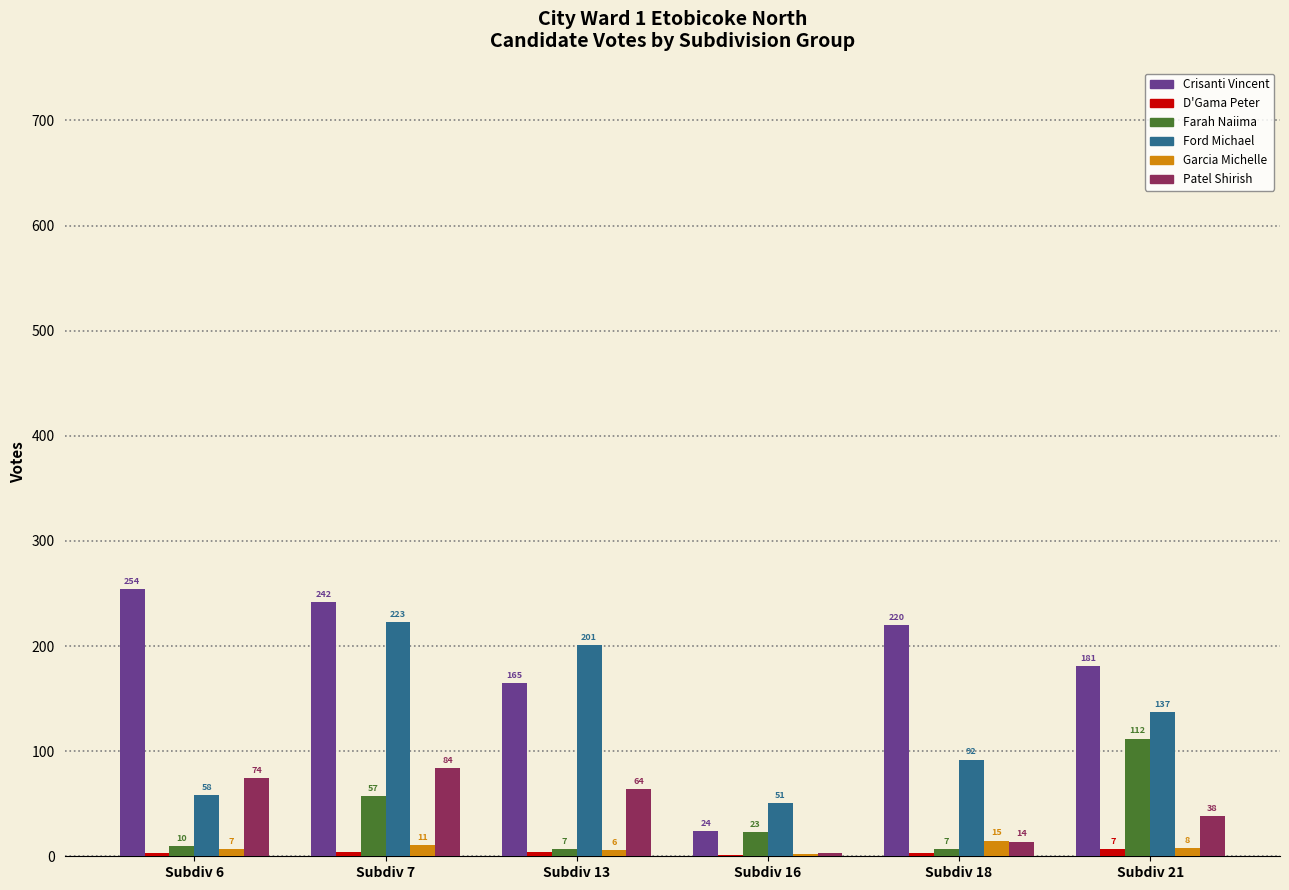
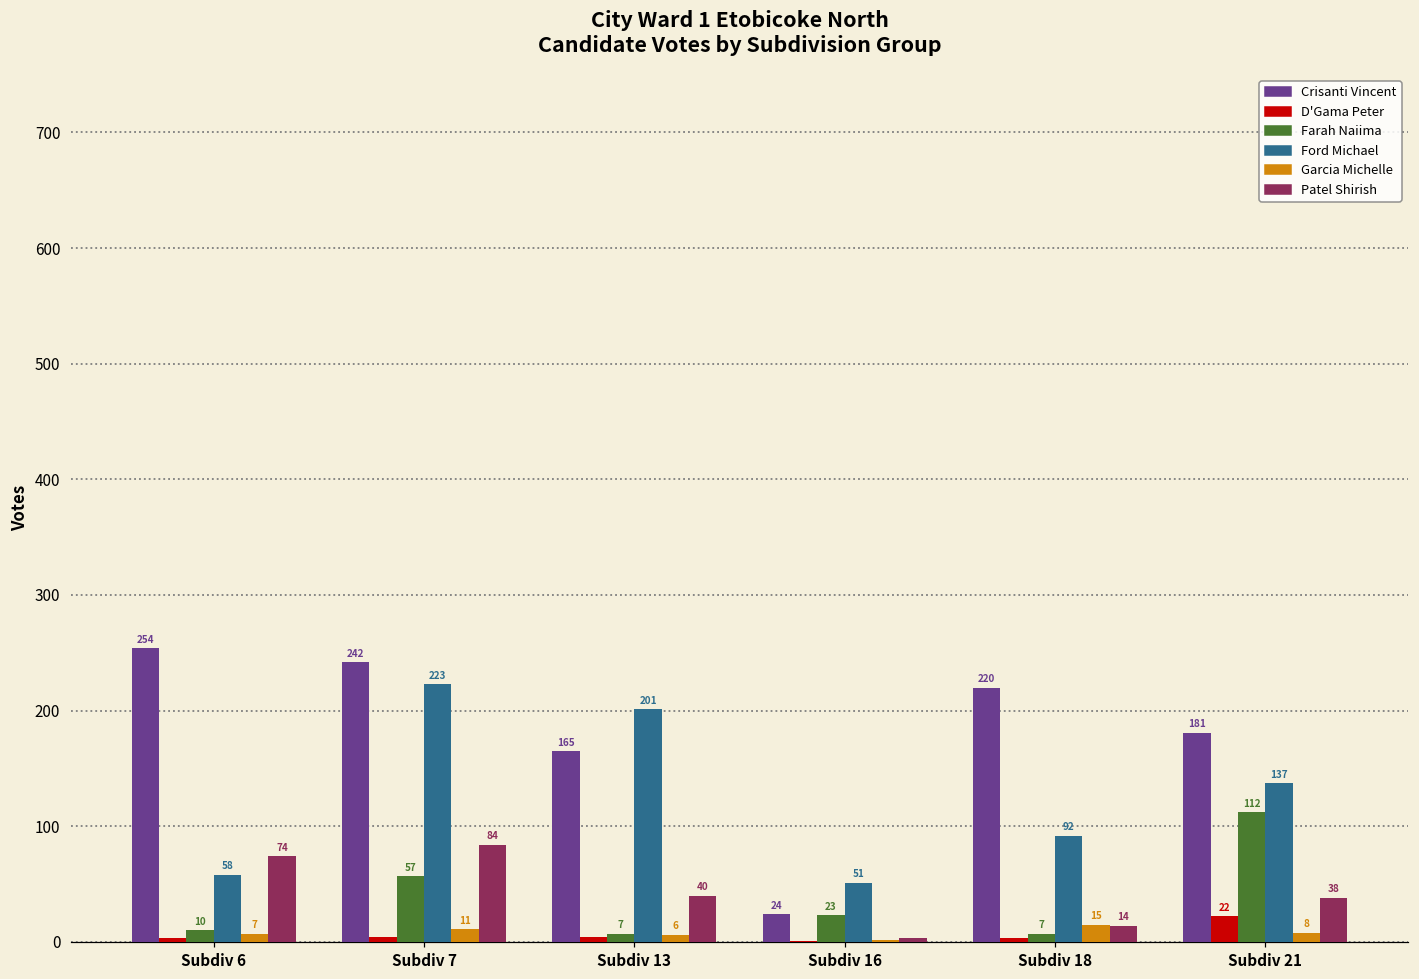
  {
    "Crisanti Vincent": {
      "Subdiv 6": 254,
      "Subdiv 7": 242,
      "Subdiv 13": 165,
      "Subdiv 16": 24,
      "Subdiv 18": 220,
      "Subdiv 21": 181
    },
    "D'Gama Peter": {
-     "Subdiv 21": 7
+     "Subdiv 21": 22
    },
    "Farah Naiima": {
      "Subdiv 6": 10,
      "Subdiv 7": 57,
      "Subdiv 13": 7,
      "Subdiv 16": 23,
      "Subdiv 18": 7,
      "Subdiv 21": 112
    },
    "Ford Michael": {
      "Subdiv 6": 58,
      "Subdiv 7": 223,
      "Subdiv 13": 201,
      "Subdiv 16": 51,
      "Subdiv 18": 92,
      "Subdiv 21": 137
    },
    "Garcia Michelle": {
      "Subdiv 6": 7,
      "Subdiv 7": 11,
      "Subdiv 13": 6,
      "Subdiv 18": 15,
      "Subdiv 21": 8
    },
    "Patel Shirish": {
      "Subdiv 6": 74,
      "Subdiv 7": 84,
-     "Subdiv 13": 64,
+     "Subdiv 13": 40,
      "Subdiv 18": 14,
      "Subdiv 21": 38
    }
  }
